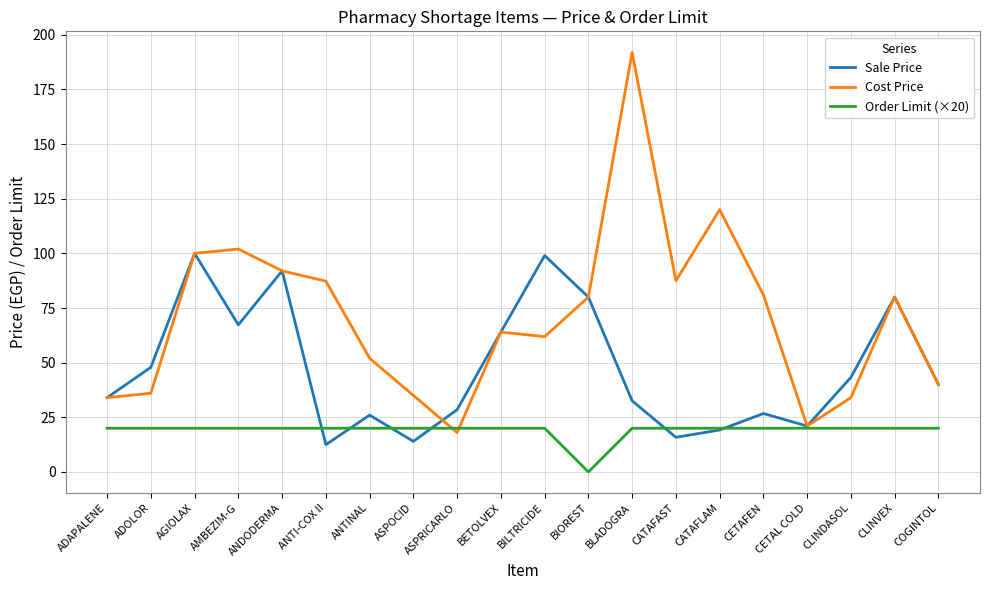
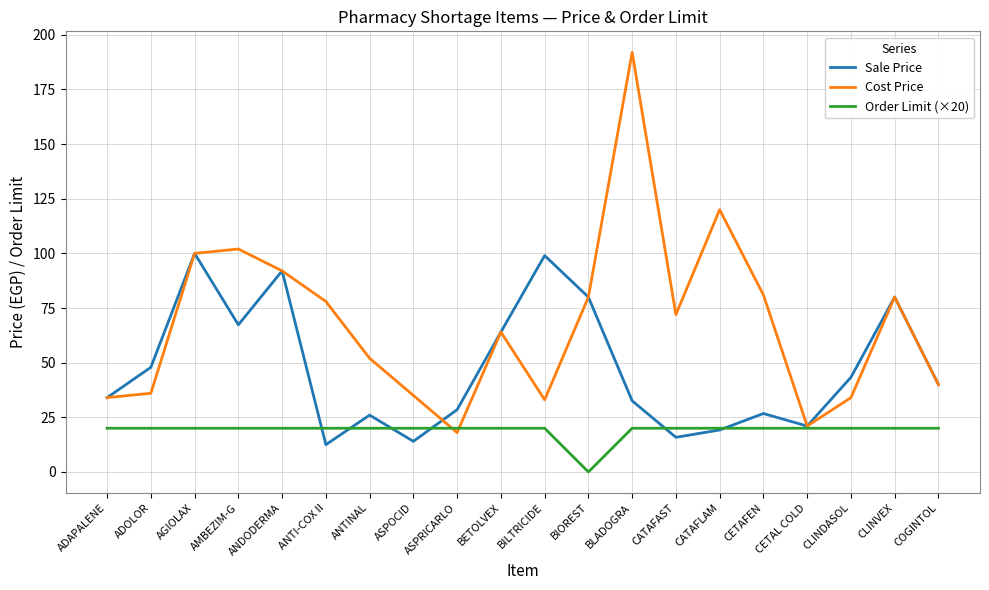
  {
    "Sale Price": {
      "ADOLOR": 48,
      "AMBEZIM-G": 67,
      "ANTI-COX II": 12,
      "ANTINAL": 26,
      "ASPOCID": 14,
      "ASPRICARLO": 29,
      "BILTRICIDE": 99,
      "BLADOGRA": 33,
      "CATAFAST": 16,
      "CETAFEN": 27,
      "CLINDASOL": 43
    },
    "Cost Price": {
      "ADOLOR": 36,
      "AMBEZIM-G": 102,
-     "ANTI-COX II": 87,
+     "ANTI-COX II": 78,
      "ANTINAL": 52,
      "ASPOCID": 35,
      "ASPRICARLO": 18,
-     "BILTRICIDE": 62,
+     "BILTRICIDE": 33,
      "BLADOGRA": 192,
-     "CATAFAST": 88,
+     "CATAFAST": 72,
      "CATAFLAM": 120,
      "CETAFEN": 81,
      "CLINDASOL": 34
    },
    "Order Limit (×20)": {
      "ADAPALENE": 20,
      "ADOLOR": 20,
      "AGIOLAX": 20,
      "AMBEZIM-G": 20,
      "ANDODERMA": 20,
      "ANTI-COX II": 20,
      "ANTINAL": 20,
      "ASPOCID": 20,
      "ASPRICARLO": 20,
      "BETOLVEX": 20,
      "BILTRICIDE": 20,
      "BIOREST": 0,
      "BLADOGRA": 20,
      "CATAFAST": 20,
      "CETAFEN": 20,
      "CLINDASOL": 20,
      "CLINVEX": 20,
      "COGINTOL": 20
    }
  }
